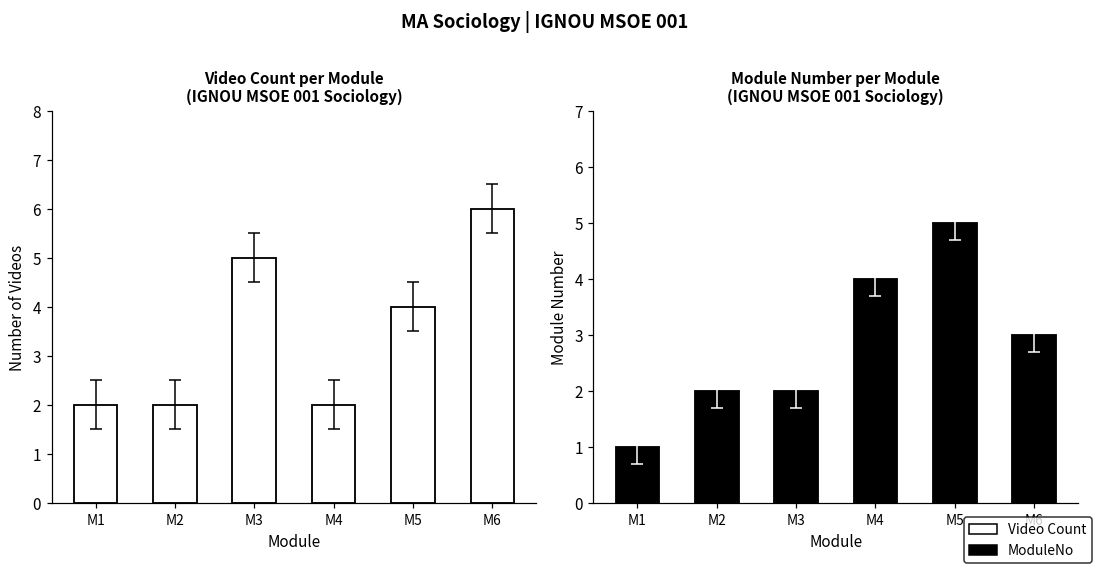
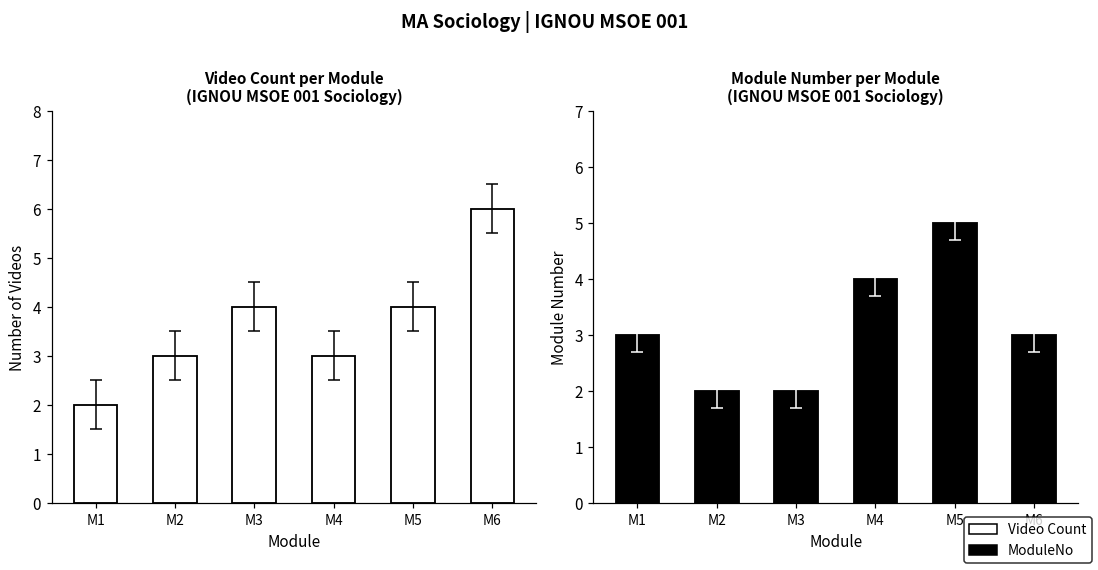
  {
    "Video Count per Module (IGNOU MSOE 001 Sociology)": {
      "Video Count": {
        "M1": 2,
-       "M2": 2,
-       "M3": 5,
-       "M4": 2,
+       "M2": 3,
+       "M3": 4,
+       "M4": 3,
        "M5": 4,
        "M6": 6
      }
    },
    "Module Number per Module (IGNOU MSOE 001 Sociology)": {
      "ModuleNo": {
-       "M1": 1,
+       "M1": 3,
        "M2": 2,
        "M3": 2,
        "M4": 4,
        "M5": 5,
        "M6": 3
      }
    }
  }
